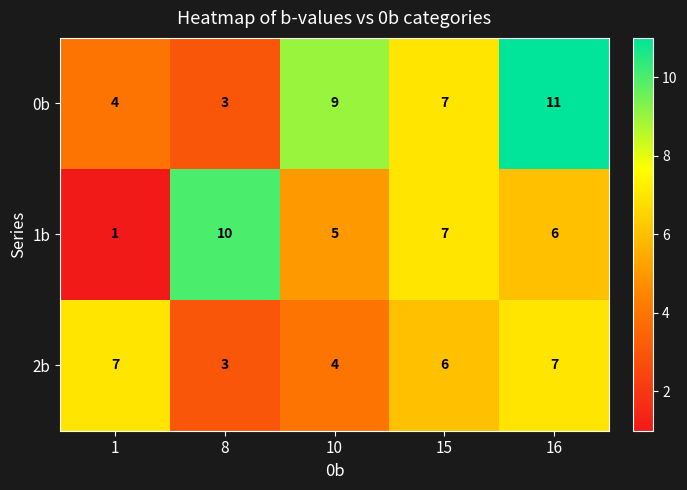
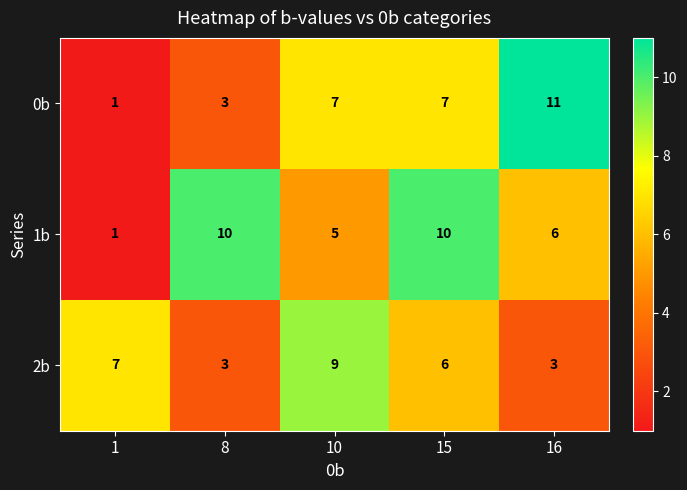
  {
    "0b": {
-     "1": 4,
+     "1": 1,
      "8": 3,
-     "10": 9,
+     "10": 7,
      "15": 7,
      "16": 11
    },
    "1b": {
      "1": 1,
      "8": 10,
      "10": 5,
-     "15": 7,
+     "15": 10,
      "16": 6
    },
    "2b": {
      "1": 7,
      "8": 3,
-     "10": 4,
+     "10": 9,
      "15": 6,
-     "16": 7
+     "16": 3
    }
  }
